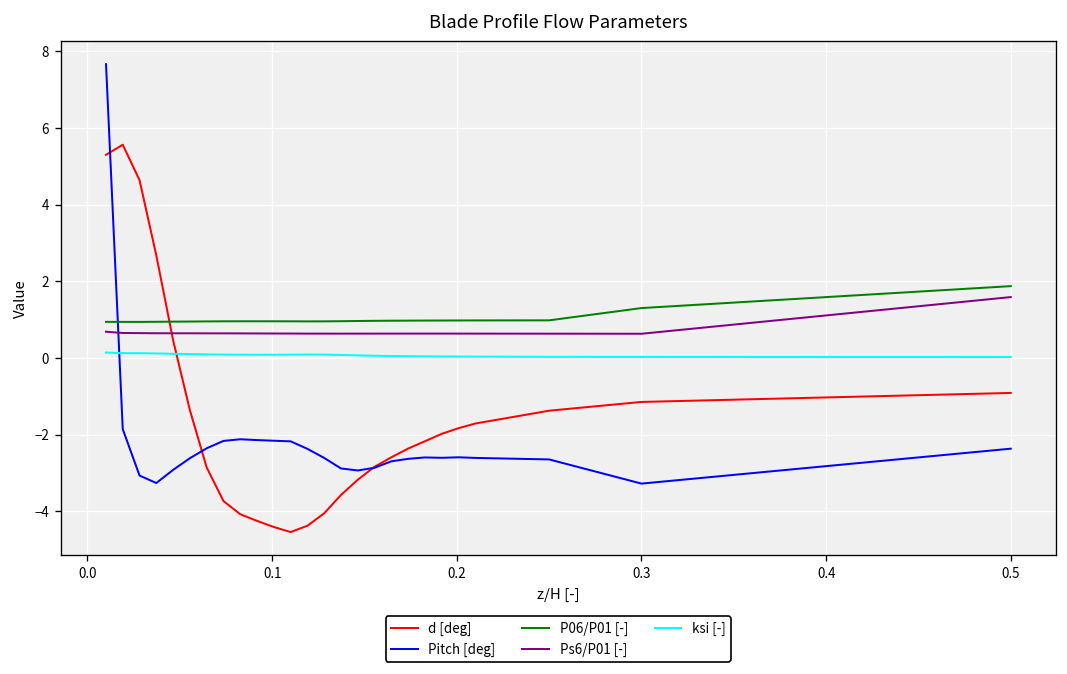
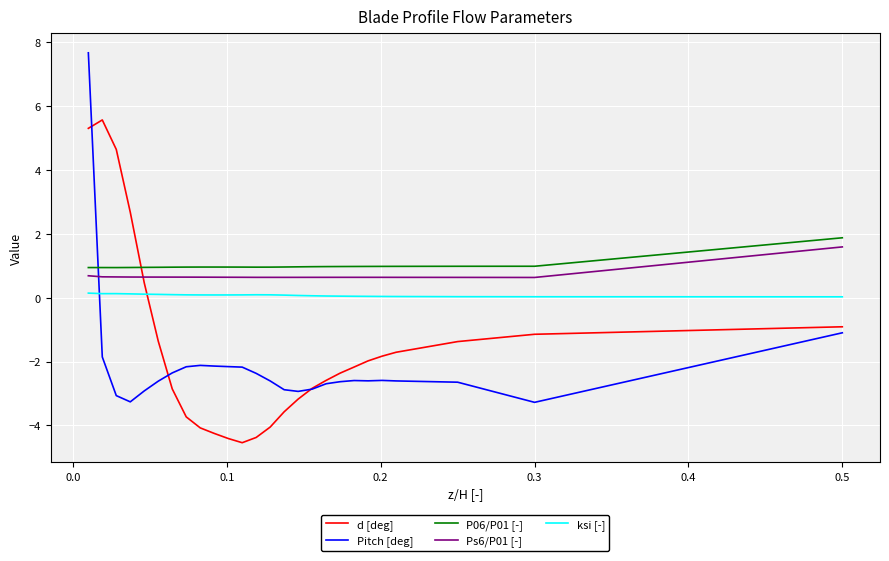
  {
    "d [deg]": {
      "0.3": -1.1,
      "0.5": -0.9
    },
    "Pitch [deg]": {
      "0.3": -3.3,
-     "0.5": -2.4
+     "0.5": -1.1
    },
    "P06/P01 [-]": {
-     "0.3": 1.3,
+     "0.3": 1.0,
      "0.5": 1.9
    },
    "Ps6/P01 [-]": {
      "0.3": 0.6,
      "0.5": 1.6
    },
    "ksi [-]": {
      "0.3": 0.0,
      "0.5": 0.0
    }
  }
